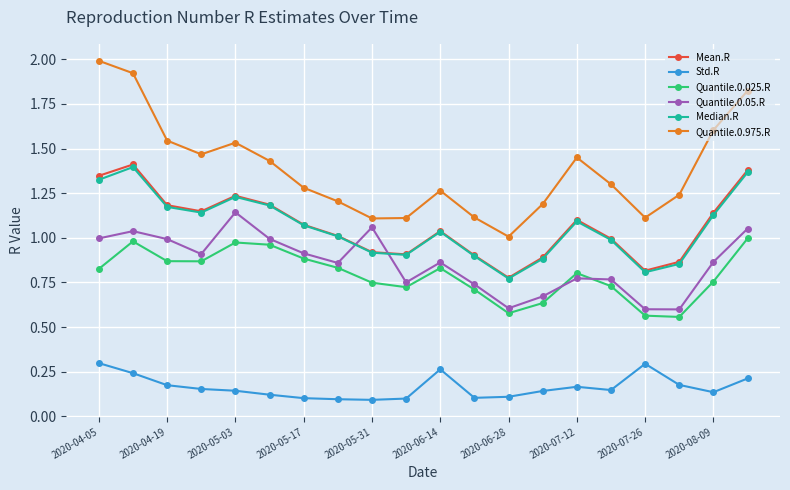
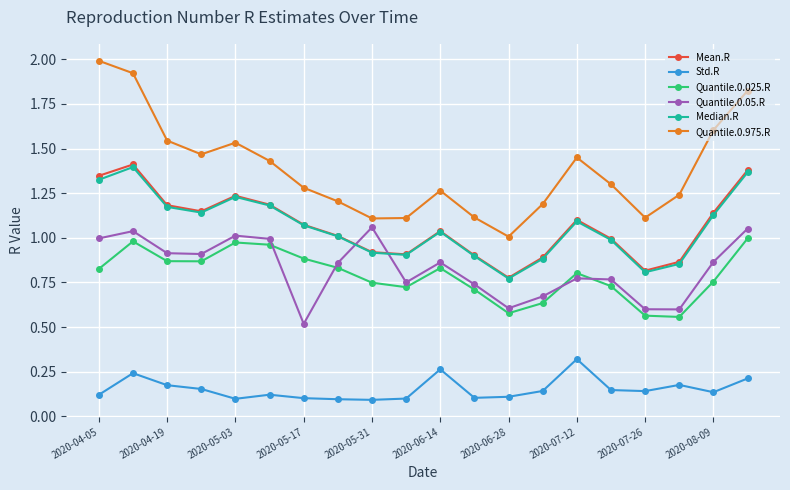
  {
    "Std.R": {
-     "2020-04-05": 0.30,
+     "2020-04-05": 0.12,
      "2020-04-19": 0.17,
-     "2020-05-03": 0.14,
+     "2020-05-03": 0.10,
      "2020-05-17": 0.10,
      "2020-05-31": 0.09,
      "2020-06-14": 0.26,
      "2020-06-28": 0.11,
-     "2020-07-12": 0.17,
-     "2020-07-26": 0.29,
+     "2020-07-12": 0.32,
+     "2020-07-26": 0.14,
      "2020-08-09": 0.13
    },
    "Quantile.0.05.R": {
      "2020-04-05": 1.00,
-     "2020-04-19": 0.99,
-     "2020-05-03": 1.14,
-     "2020-05-17": 0.91,
+     "2020-04-19": 0.91,
+     "2020-05-03": 1.01,
+     "2020-05-17": 0.52,
      "2020-05-31": 1.06,
      "2020-06-14": 0.86,
      "2020-06-28": 0.61,
      "2020-07-12": 0.77,
      "2020-07-26": 0.60,
      "2020-08-09": 0.86
    }
  }
